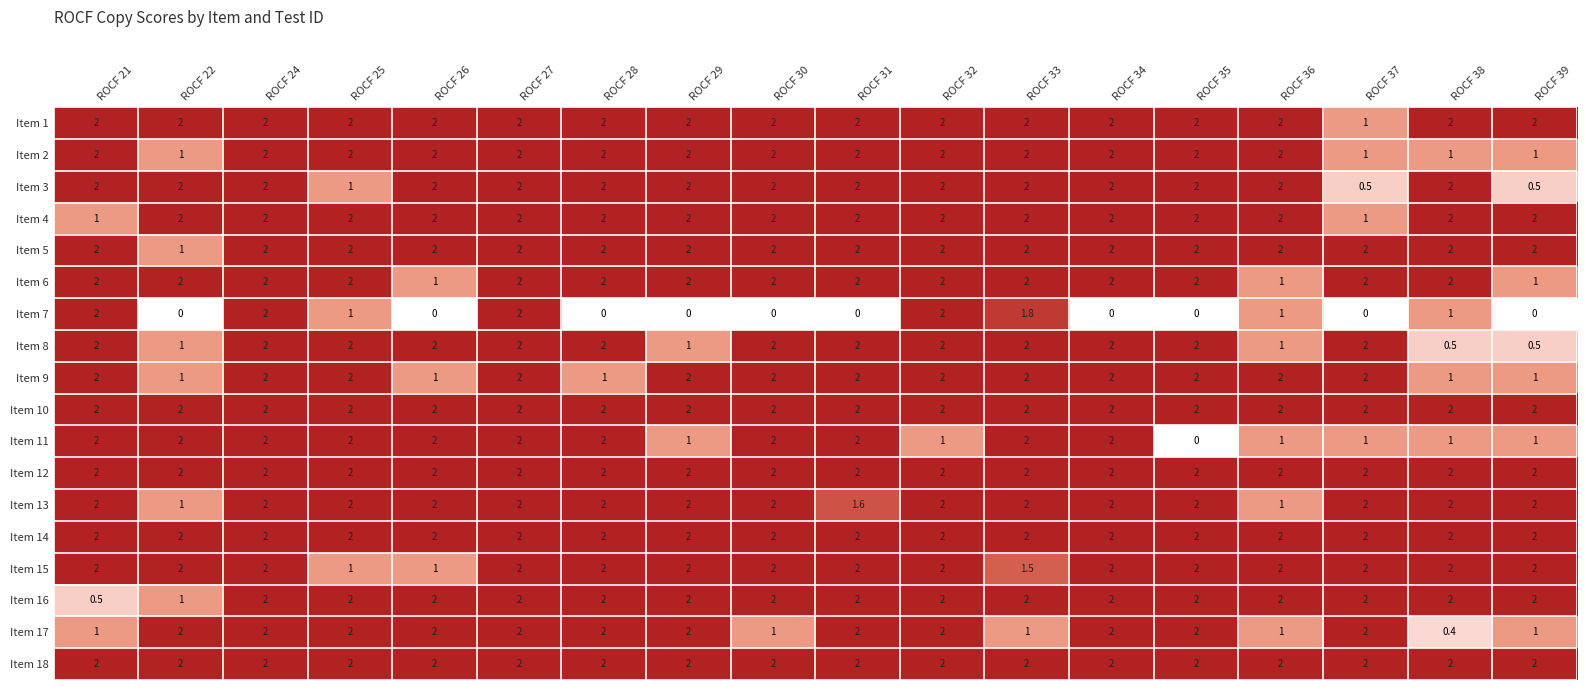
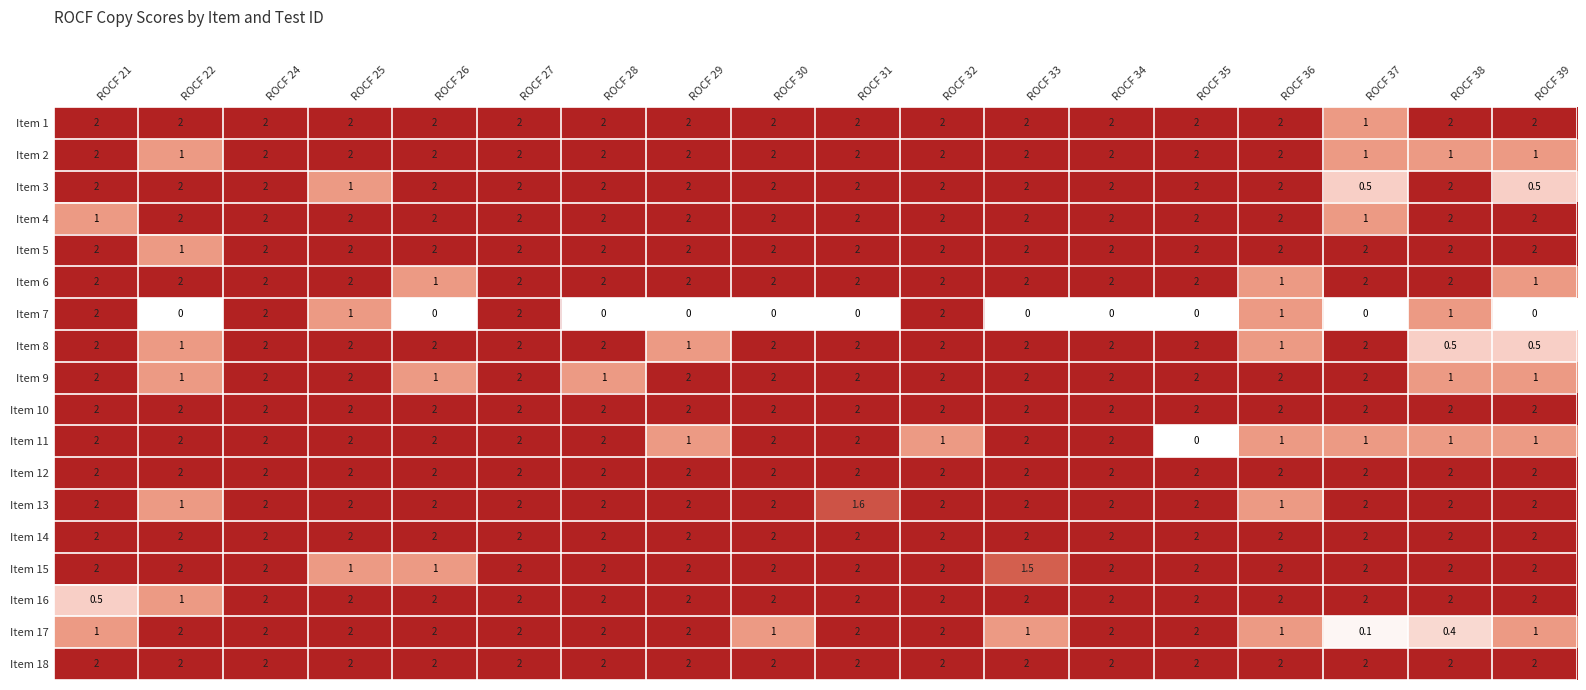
  {
    "Item 7": {
      "ROCF 21": 2,
      "ROCF 22": 0,
      "ROCF 24": 2,
      "ROCF 25": 1,
      "ROCF 26": 0,
      "ROCF 27": 2,
      "ROCF 28": 0,
      "ROCF 29": 0,
      "ROCF 30": 0,
      "ROCF 31": 0,
      "ROCF 32": 2,
-     "ROCF 33": 1.8,
+     "ROCF 33": 0,
      "ROCF 34": 0,
      "ROCF 35": 0,
      "ROCF 36": 1,
      "ROCF 37": 0,
      "ROCF 38": 1,
      "ROCF 39": 0
    },
    "Item 17": {
      "ROCF 21": 1,
      "ROCF 22": 2,
      "ROCF 24": 2,
      "ROCF 25": 2,
      "ROCF 26": 2,
      "ROCF 27": 2,
      "ROCF 28": 2,
      "ROCF 29": 2,
      "ROCF 30": 1,
      "ROCF 31": 2,
      "ROCF 32": 2,
      "ROCF 33": 1,
      "ROCF 34": 2,
      "ROCF 35": 2,
      "ROCF 36": 1,
-     "ROCF 37": 2,
+     "ROCF 37": 0.1,
      "ROCF 38": 0.4,
      "ROCF 39": 1
    }
  }
